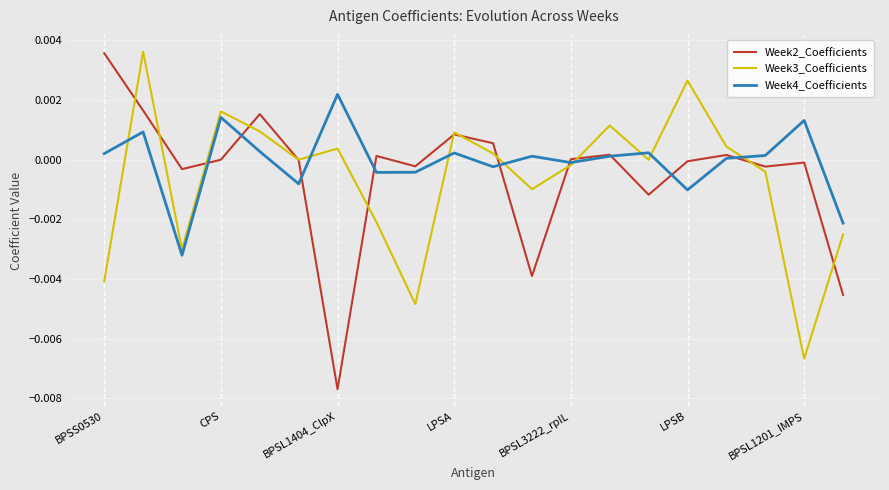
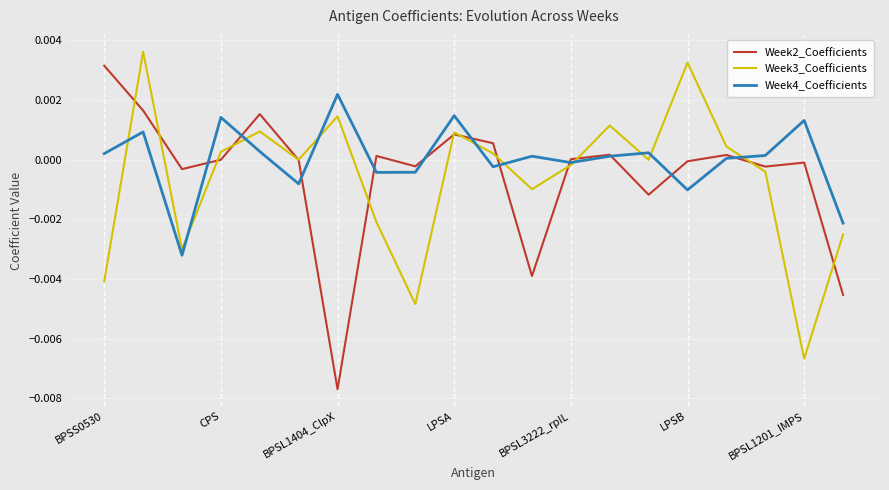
  {
    "Week2_Coefficients": {
-     "BPSS0530": 0.0036,
+     "BPSS0530": 0.0032,
      "CPS": 0.0000,
      "BPSL1404_ClpX": -0.0077,
      "BPSL3222_rpIL": 0.0000,
      "LPSB": -0.0001,
      "BPSL1201_IMPS": -0.0001
    },
    "Week3_Coefficients": {
      "BPSS0530": -0.0041,
-     "CPS": 0.0016,
-     "BPSL1404_ClpX": 0.0004,
-     "LPSB": 0.0027,
+     "CPS": 0.0003,
+     "BPSL1404_ClpX": 0.0015,
+     "LPSB": 0.0033,
      "BPSL1201_IMPS": -0.0067
    },
    "Week4_Coefficients": {
      "BPSS0530": 0.0002,
      "CPS": 0.0014,
      "BPSL1404_ClpX": 0.0022,
-     "LPSA": 0.0002,
+     "LPSA": 0.0015,
      "LPSB": -0.0010,
      "BPSL1201_IMPS": 0.0013
    }
  }
